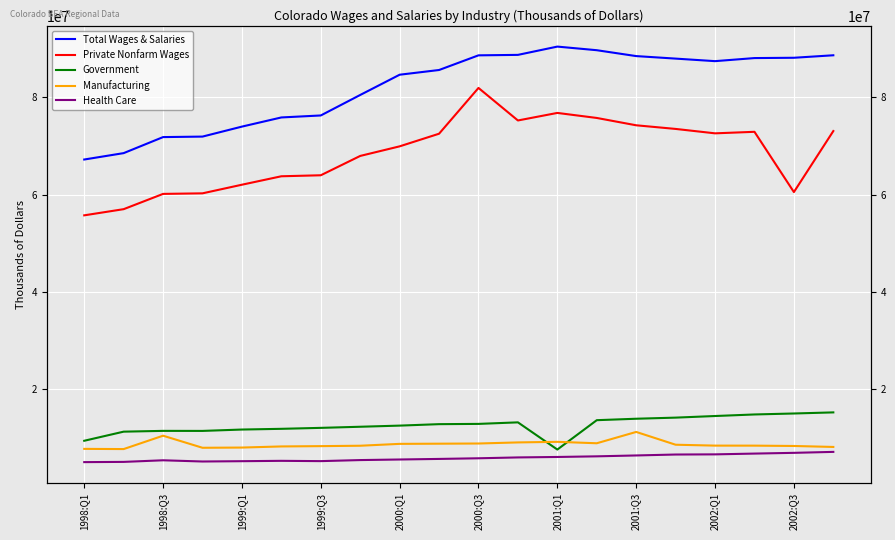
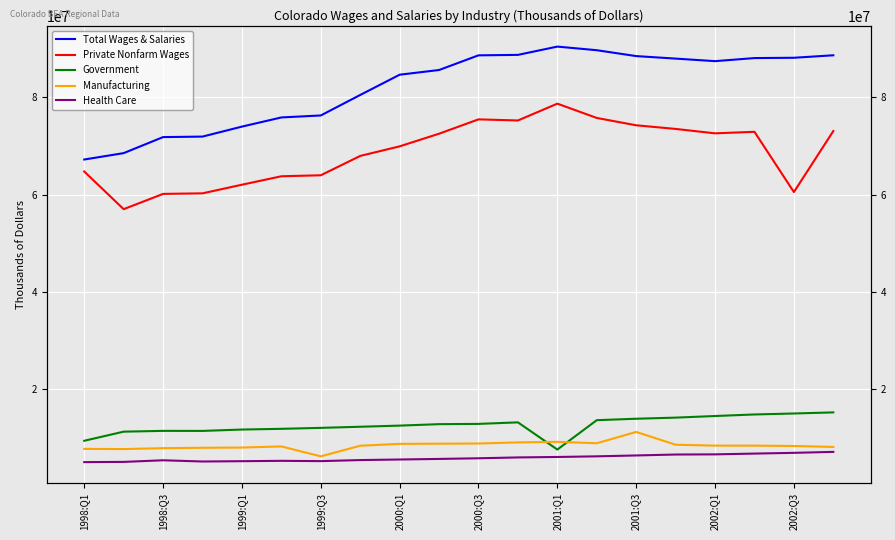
  {
    "Total Wages & Salaries": {
      "1998:Q1": 67000000,
      "1998:Q3": 72000000,
      "1999:Q1": 74000000,
      "1999:Q3": 76000000,
      "2000:Q1": 85000000,
      "2000:Q3": 89000000,
      "2001:Q1": 90000000,
      "2001:Q3": 88000000,
      "2002:Q1": 87000000,
      "2002:Q3": 88000000
    },
    "Private Nonfarm Wages": {
-     "1998:Q1": 56000000,
+     "1998:Q1": 65000000,
      "1998:Q3": 60000000,
      "1999:Q1": 62000000,
      "1999:Q3": 64000000,
      "2000:Q1": 70000000,
-     "2000:Q3": 82000000,
-     "2001:Q1": 77000000,
+     "2000:Q3": 75000000,
+     "2001:Q1": 79000000,
      "2001:Q3": 74000000,
      "2002:Q1": 73000000,
      "2002:Q3": 61000000
    },
    "Government": {
      "1998:Q1": 9000000,
      "1998:Q3": 11000000,
      "1999:Q1": 12000000,
      "1999:Q3": 12000000,
      "2000:Q1": 12000000,
      "2000:Q3": 13000000,
      "2001:Q1": 8000000,
      "2001:Q3": 14000000,
      "2002:Q1": 14000000,
      "2002:Q3": 15000000
    },
    "Manufacturing": {
      "1998:Q1": 8000000,
-     "1998:Q3": 10000000,
+     "1998:Q3": 8000000,
      "1999:Q1": 8000000,
-     "1999:Q3": 8000000,
+     "1999:Q3": 6000000,
      "2000:Q1": 9000000,
      "2000:Q3": 9000000,
      "2001:Q1": 9000000,
      "2001:Q3": 11000000,
      "2002:Q1": 8000000,
      "2002:Q3": 8000000
    },
    "Health Care": {
      "1998:Q1": 5000000,
      "1998:Q3": 5000000,
      "1999:Q1": 5000000,
      "1999:Q3": 5000000,
      "2000:Q1": 5000000,
      "2000:Q3": 6000000,
      "2001:Q1": 6000000,
      "2001:Q3": 6000000,
      "2002:Q1": 7000000,
      "2002:Q3": 7000000
    }
  }
